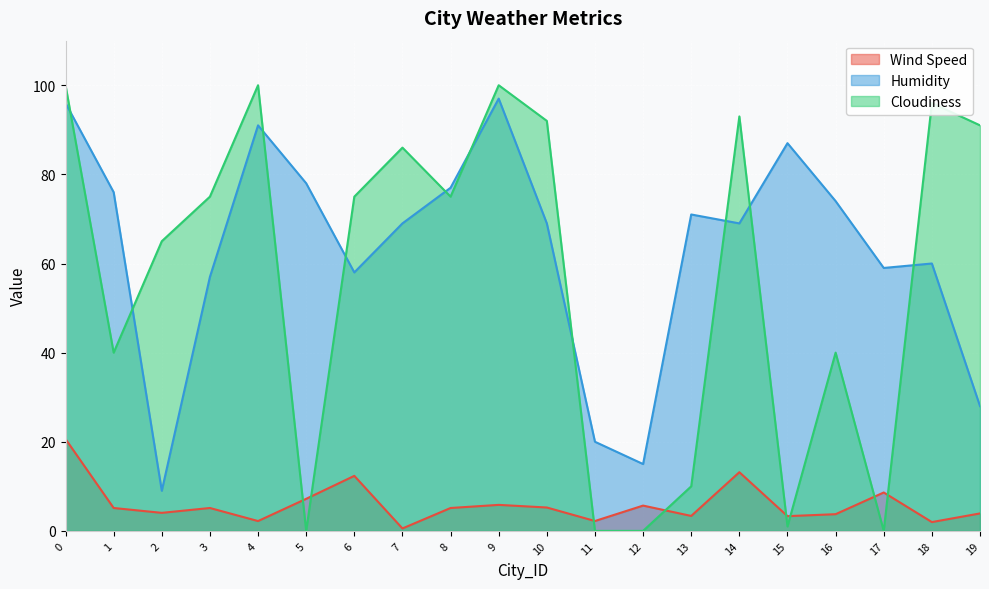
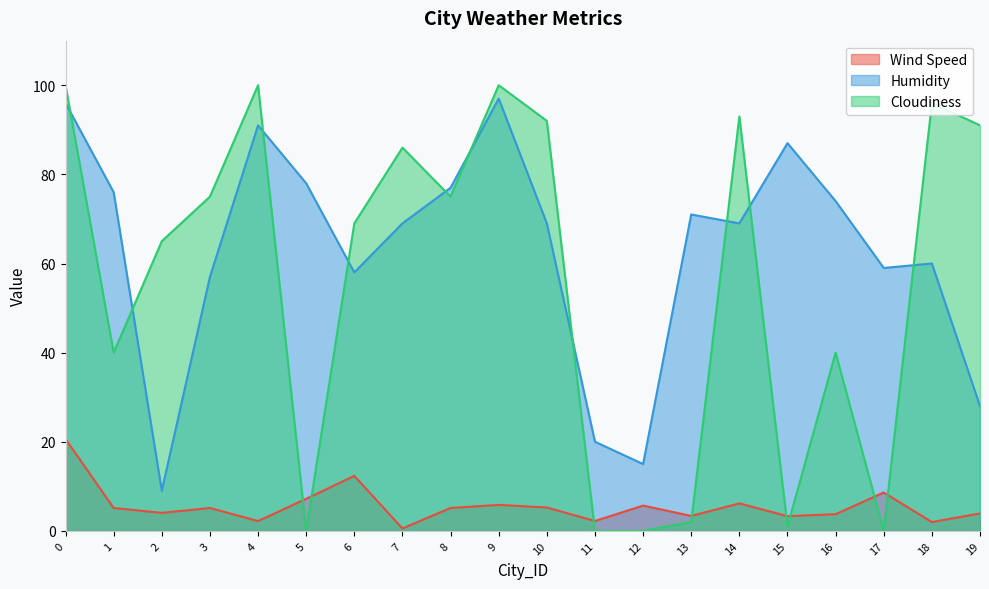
  {
    "Wind Speed": {
      "0": 21,
      "1": 5,
      "2": 4,
      "3": 5,
      "4": 2,
      "5": 7,
      "6": 12,
      "7": 1,
      "8": 5,
      "9": 6,
      "10": 5,
      "11": 2,
      "12": 6,
      "13": 3,
-     "14": 13,
+     "14": 6,
      "15": 3,
      "16": 4,
      "17": 9,
      "18": 2,
      "19": 4
    },
    "Humidity": {
      "0": 96,
      "1": 76,
      "2": 9,
      "3": 57,
      "4": 91,
      "5": 78,
      "6": 58,
      "7": 69,
      "8": 77,
      "9": 97,
      "10": 69,
      "11": 20,
      "12": 15,
      "13": 71,
      "14": 69,
      "15": 87,
      "16": 74,
      "17": 59,
      "18": 60,
      "19": 28
    },
    "Cloudiness": {
      "0": 100,
      "1": 40,
      "2": 65,
      "3": 75,
      "4": 100,
      "5": 0,
-     "6": 75,
+     "6": 69,
      "7": 86,
      "8": 75,
      "9": 100,
      "10": 92,
      "11": 0,
      "12": 0,
-     "13": 10,
+     "13": 2,
      "14": 93,
      "15": 1,
      "16": 40,
      "17": 0,
      "19": 91
    }
  }
